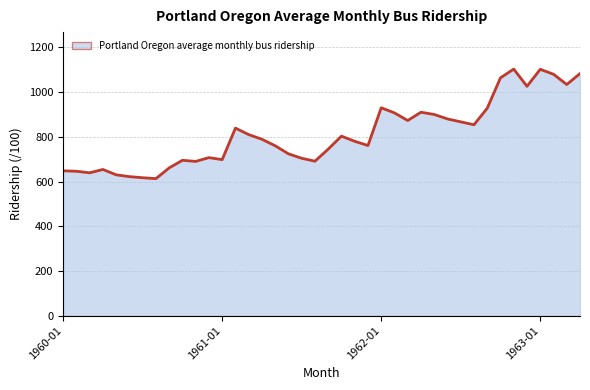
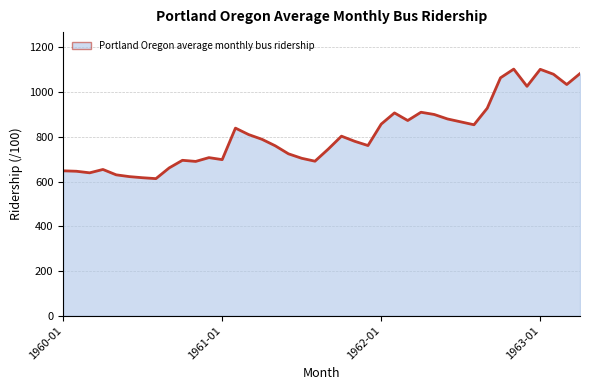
  {
    "1960-01": 650,
    "1961-01": 700,
-   "1962-01": 930,
+   "1962-01": 860,
    "1963-01": 1100
  }
